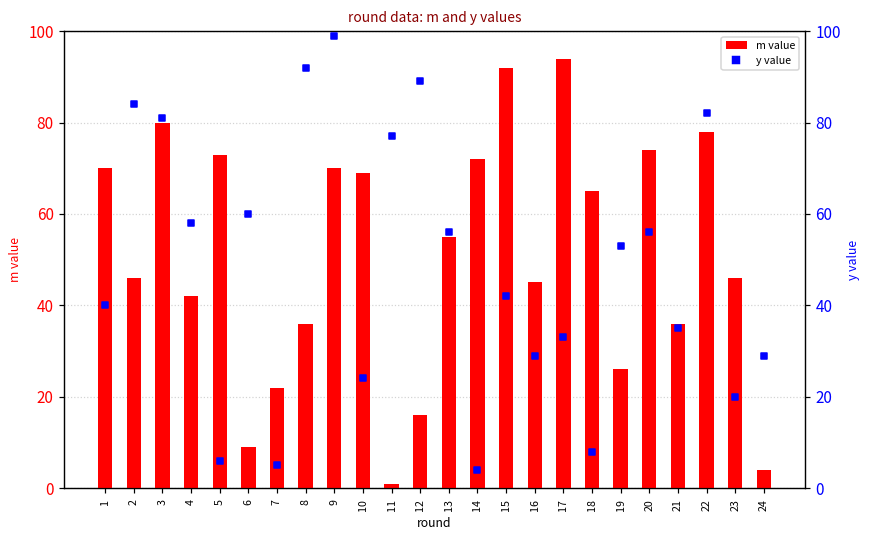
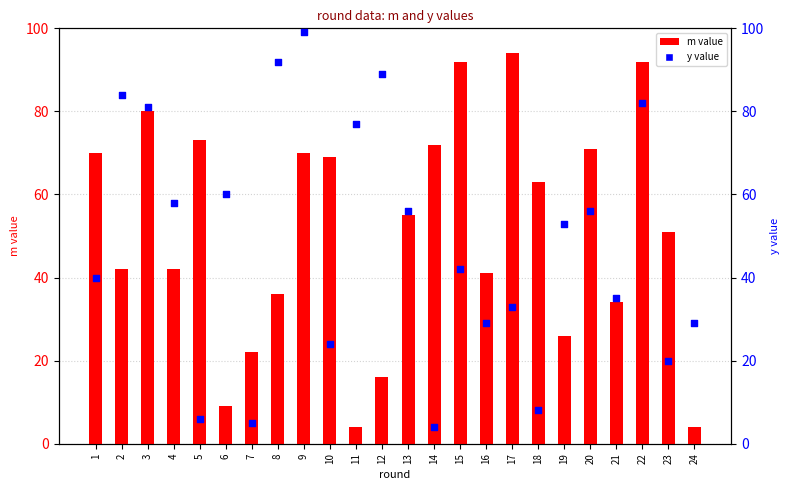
  {
    "m value": {
      "1": 70,
-     "2": 46,
+     "2": 42,
      "3": 80,
      "4": 42,
      "5": 73,
      "6": 9,
      "7": 22,
      "8": 36,
      "9": 70,
      "10": 69,
-     "11": 1,
+     "11": 4,
      "12": 16,
      "13": 55,
      "14": 72,
      "15": 92,
-     "16": 45,
+     "16": 41,
      "17": 94,
-     "18": 65,
+     "18": 63,
      "19": 26,
-     "20": 74,
-     "21": 36,
-     "22": 78,
-     "23": 46,
+     "20": 71,
+     "21": 34,
+     "22": 92,
+     "23": 51,
      "24": 4
    }
  }
